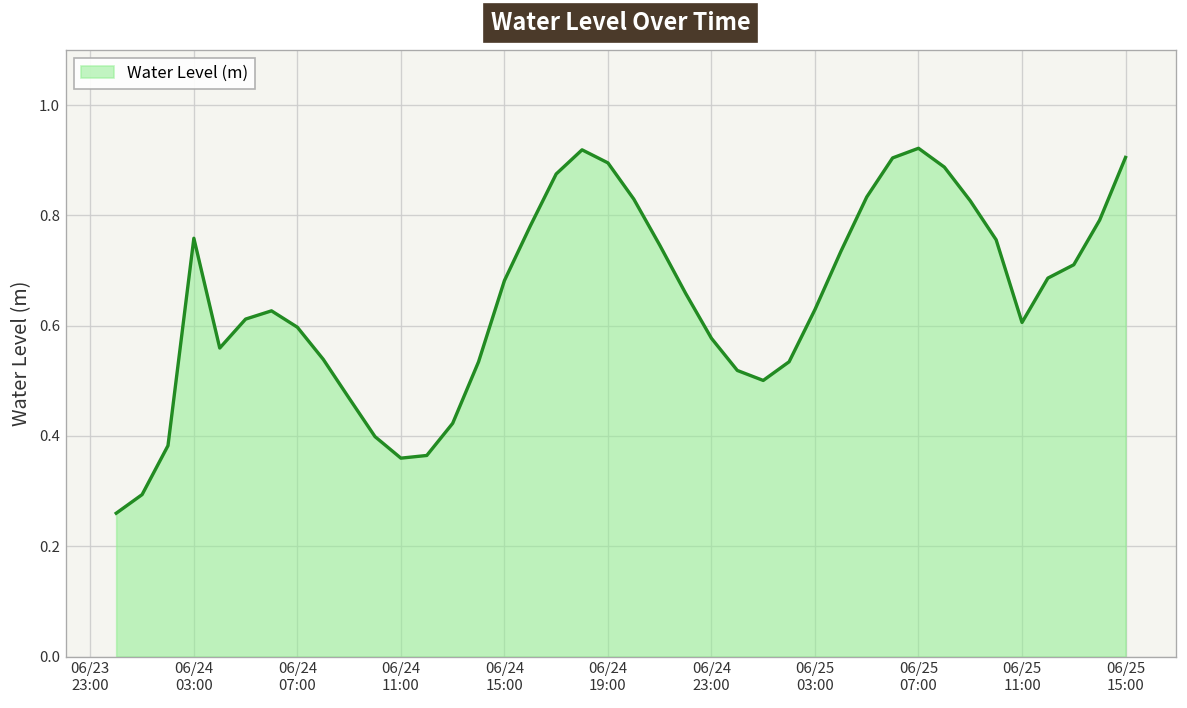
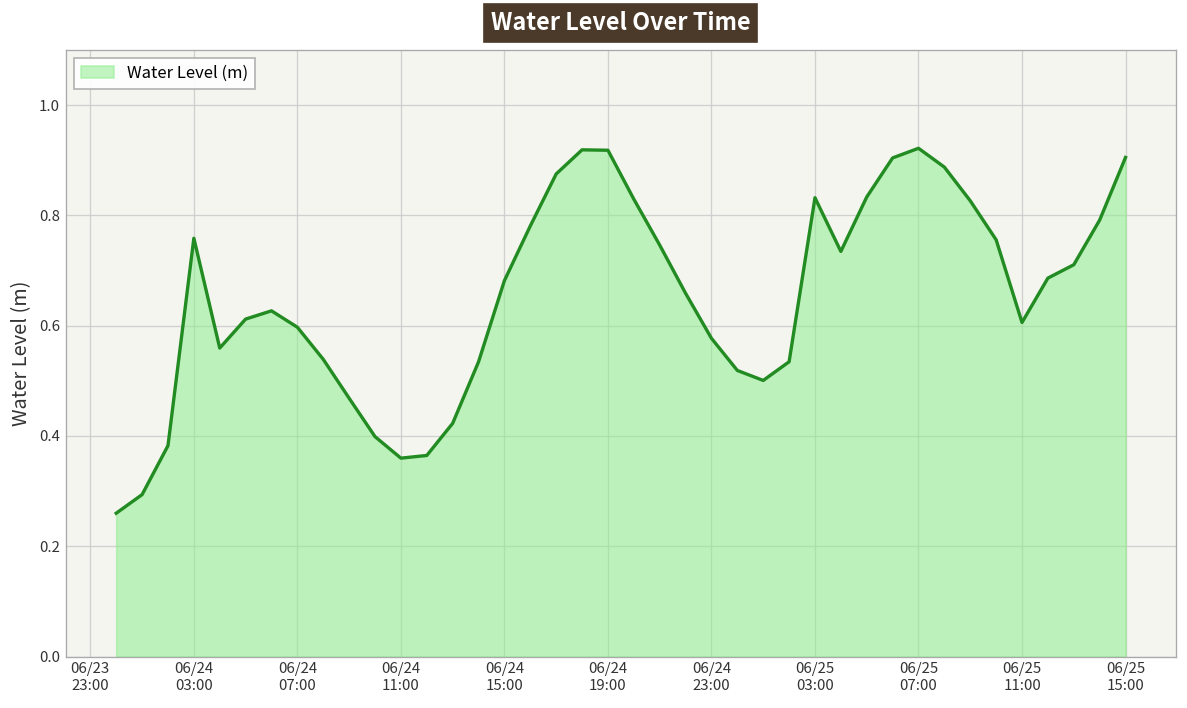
  {
    "06/24 03:00": 0.76,
    "06/24 07:00": 0.60,
    "06/24 11:00": 0.36,
    "06/24 15:00": 0.68,
-   "06/24 19:00": 0.90,
+   "06/24 19:00": 0.92,
    "06/24 23:00": 0.58,
-   "06/25 03:00": 0.63,
+   "06/25 03:00": 0.83,
    "06/25 07:00": 0.92,
    "06/25 11:00": 0.61,
    "06/25 15:00": 0.91
  }
